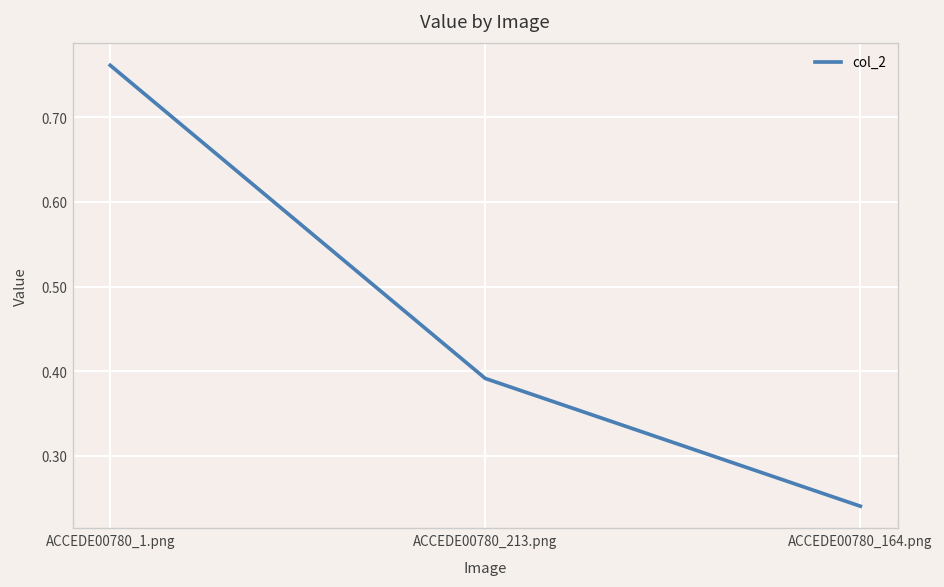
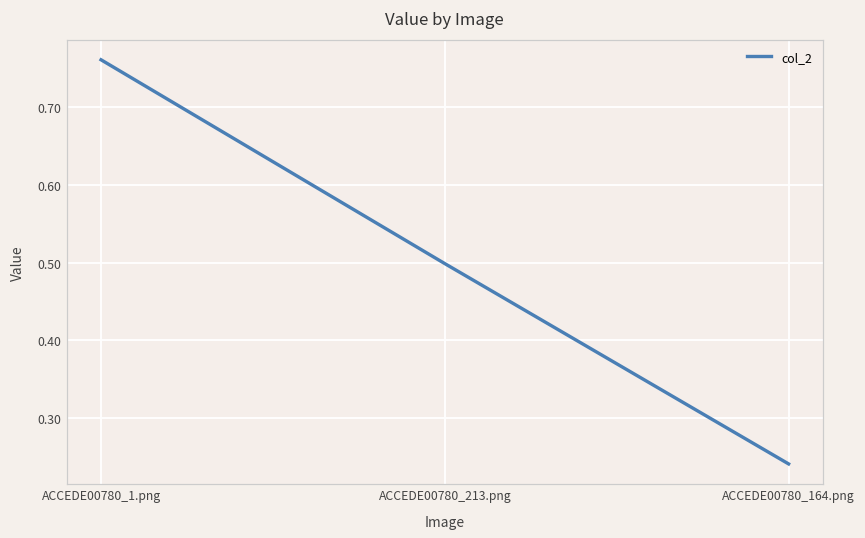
  {
    "ACCEDE00780_1.png": 0.76,
-   "ACCEDE00780_213.png": 0.39,
+   "ACCEDE00780_213.png": 0.50,
    "ACCEDE00780_164.png": 0.24
  }
